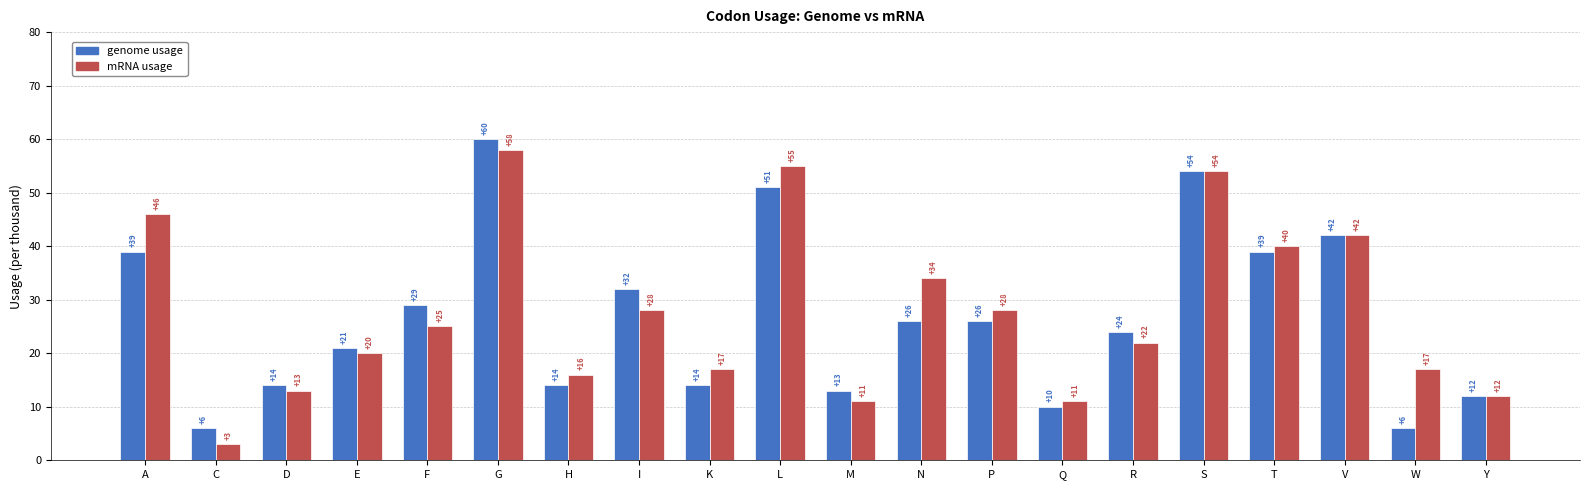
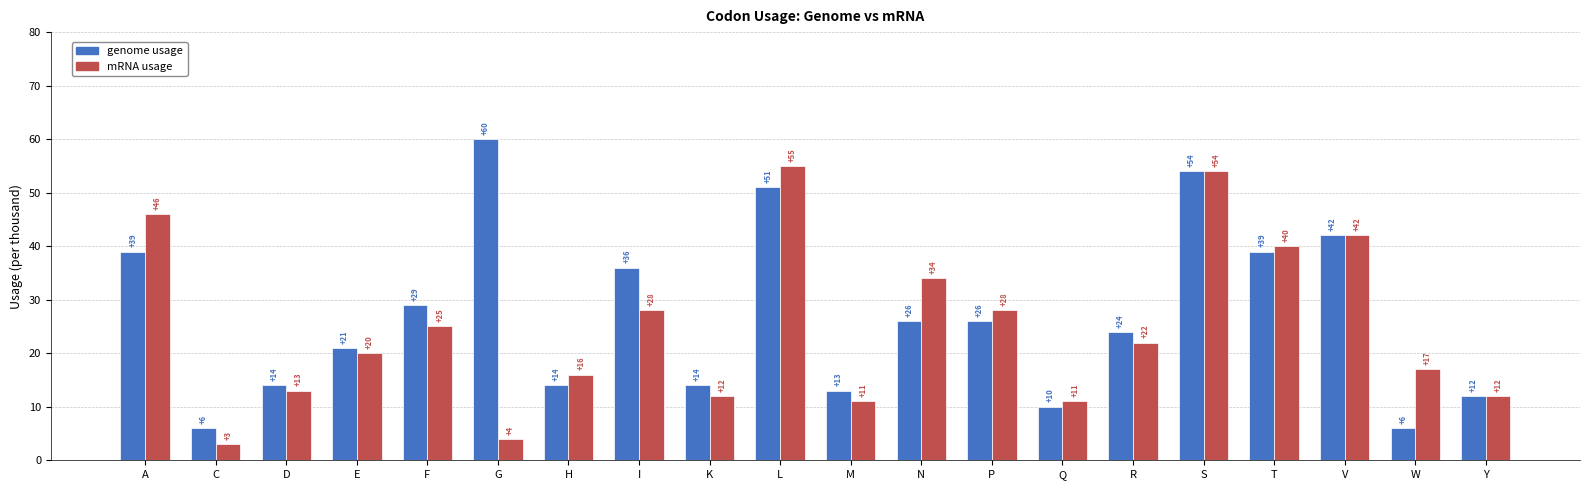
  {
    "genome usage": {
      "A": "+39",
      "C": "+6",
      "D": "+14",
      "E": "+21",
      "F": "+29",
      "G": "+60",
      "H": "+14",
-     "I": "+32",
+     "I": "+36",
      "K": "+14",
      "L": "+51",
      "M": "+13",
      "N": "+26",
      "P": "+26",
      "Q": "+10",
      "R": "+24",
      "S": "+54",
      "T": "+39",
      "V": "+42",
      "W": "+6",
      "Y": "+12"
    },
    "mRNA usage": {
      "A": "+46",
      "C": "+3",
      "D": "+13",
      "E": "+20",
      "F": "+25",
-     "G": "+58",
+     "G": "+4",
      "H": "+16",
      "I": "+28",
-     "K": "+17",
+     "K": "+12",
      "L": "+55",
      "M": "+11",
      "N": "+34",
      "P": "+28",
      "Q": "+11",
      "R": "+22",
      "S": "+54",
      "T": "+40",
      "V": "+42",
      "W": "+17",
      "Y": "+12"
    }
  }
